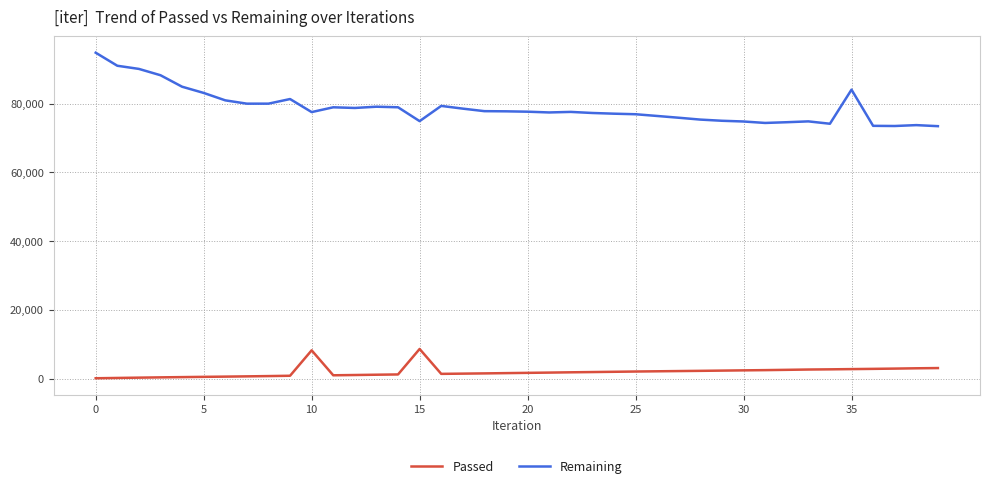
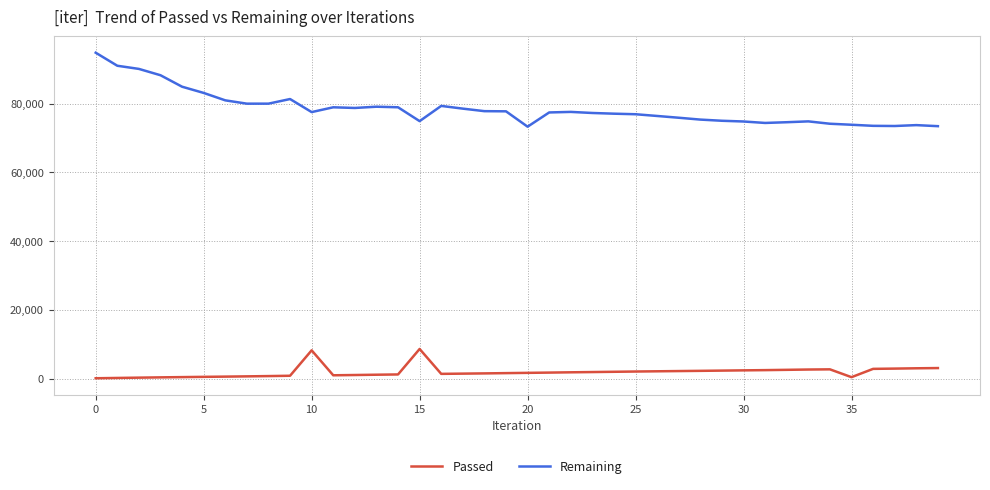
  {
    "Passed": {
      "0": "0",
      "5": "1,000",
      "10": "8,000",
      "15": "9,000",
      "20": "2,000",
      "25": "2,000",
      "30": "2,000",
-     "35": "3,000"
+     "35": "0"
    },
    "Remaining": {
      "0": "95,000",
      "5": "83,000",
      "10": "78,000",
      "15": "75,000",
-     "20": "78,000",
+     "20": "73,000",
      "25": "77,000",
      "30": "75,000",
-     "35": "84,000"
+     "35": "74,000"
    }
  }
